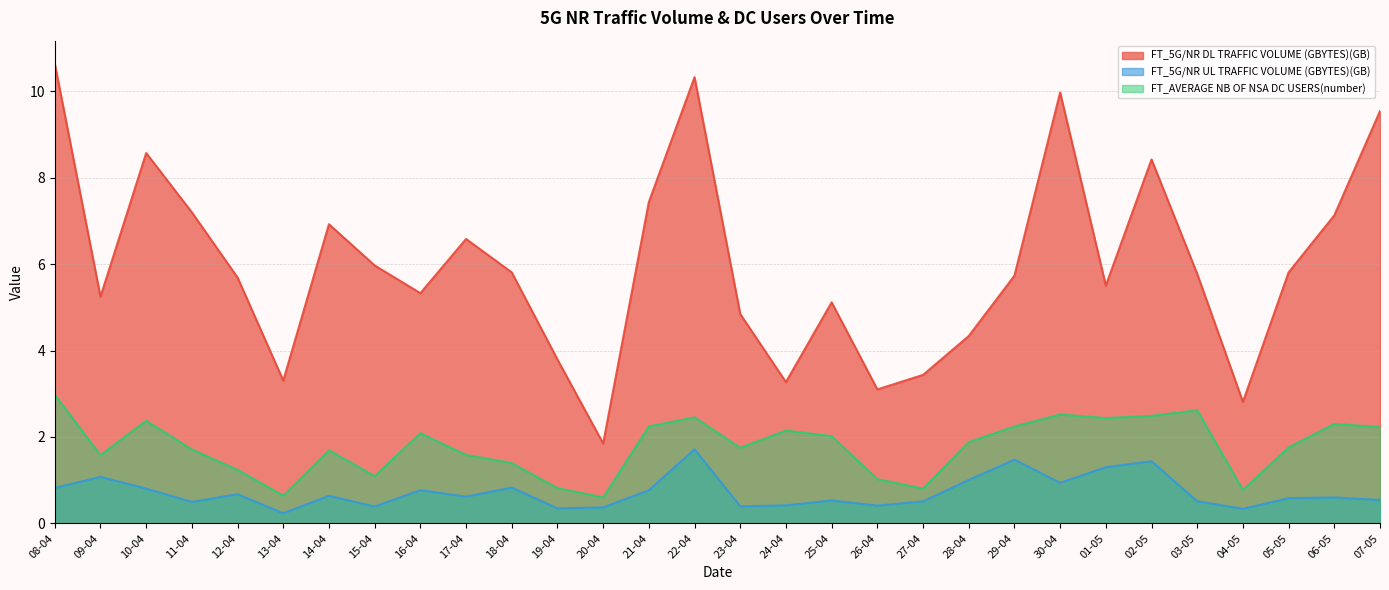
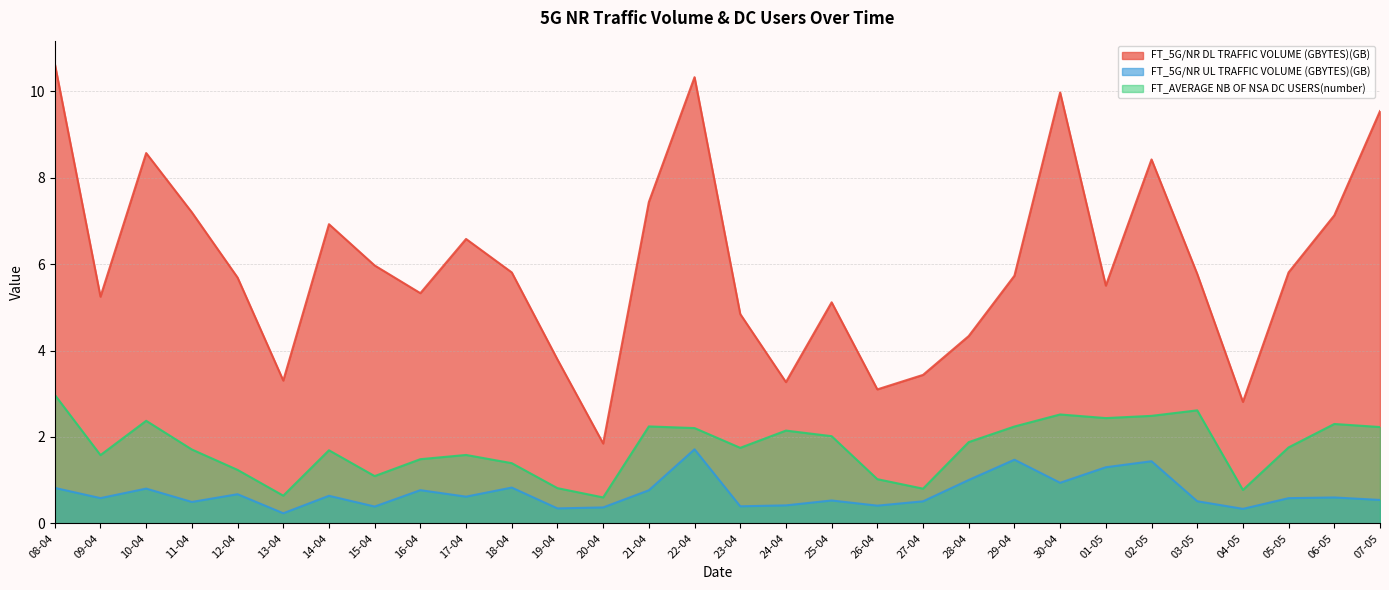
  {
    "FT_5G/NR DL TRAFFIC VOLUME (GBYTES)(GB)": {
      "08-04": 10.6,
      "09-04": 5.2,
      "10-04": 8.6,
      "11-04": 7.2,
      "12-04": 5.7,
      "13-04": 3.3,
      "14-04": 6.9,
      "15-04": 6.0,
      "16-04": 5.3,
      "17-04": 6.6,
      "18-04": 5.8,
      "19-04": 3.8,
      "20-04": 1.8,
      "21-04": 7.4,
      "22-04": 10.3,
      "23-04": 4.8,
      "24-04": 3.3,
      "25-04": 5.1,
      "26-04": 3.1,
      "27-04": 3.4,
      "28-04": 4.3,
      "29-04": 5.7,
      "30-04": 10.0,
      "01-05": 5.5,
      "02-05": 8.4,
      "03-05": 5.8,
      "04-05": 2.8,
      "05-05": 5.8,
      "06-05": 7.1,
      "07-05": 9.5
    },
    "FT_5G/NR UL TRAFFIC VOLUME (GBYTES)(GB)": {
      "08-04": 0.8,
-     "09-04": 1.1,
+     "09-04": 0.6,
      "10-04": 0.8,
      "11-04": 0.5,
      "12-04": 0.7,
      "13-04": 0.2,
      "14-04": 0.6,
      "15-04": 0.4,
      "16-04": 0.8,
      "17-04": 0.6,
      "18-04": 0.8,
      "19-04": 0.3,
      "20-04": 0.4,
      "21-04": 0.8,
      "22-04": 1.7,
      "23-04": 0.4,
      "24-04": 0.4,
      "25-04": 0.5,
      "26-04": 0.4,
      "27-04": 0.5,
      "28-04": 1.0,
      "29-04": 1.5,
      "30-04": 0.9,
      "01-05": 1.3,
      "02-05": 1.4,
      "03-05": 0.5,
      "04-05": 0.3,
      "05-05": 0.6,
      "06-05": 0.6,
      "07-05": 0.5
    },
    "FT_AVERAGE NB OF NSA DC USERS(number)": {
      "08-04": 3.0,
      "09-04": 1.6,
      "10-04": 2.4,
      "11-04": 1.7,
      "12-04": 1.2,
      "13-04": 0.6,
      "14-04": 1.7,
      "15-04": 1.1,
-     "16-04": 2.1,
+     "16-04": 1.5,
      "17-04": 1.6,
      "18-04": 1.4,
      "19-04": 0.8,
      "20-04": 0.6,
      "21-04": 2.2,
-     "22-04": 2.5,
+     "22-04": 2.2,
      "23-04": 1.7,
      "24-04": 2.1,
      "25-04": 2.0,
      "26-04": 1.0,
      "27-04": 0.8,
      "28-04": 1.9,
      "29-04": 2.2,
      "30-04": 2.5,
      "01-05": 2.4,
      "02-05": 2.5,
      "03-05": 2.6,
      "04-05": 0.8,
      "05-05": 1.8,
      "06-05": 2.3,
      "07-05": 2.2
    }
  }
